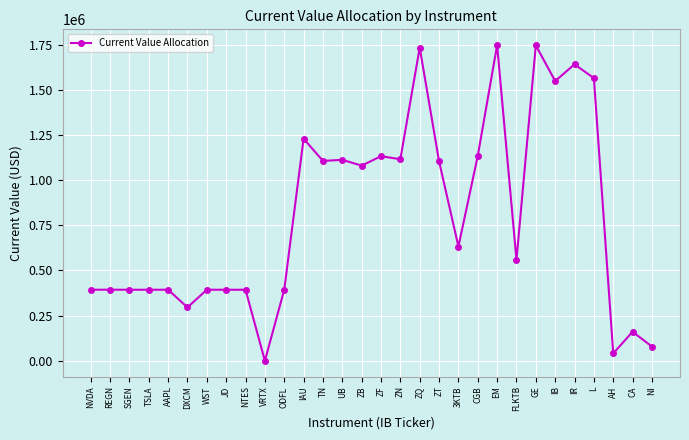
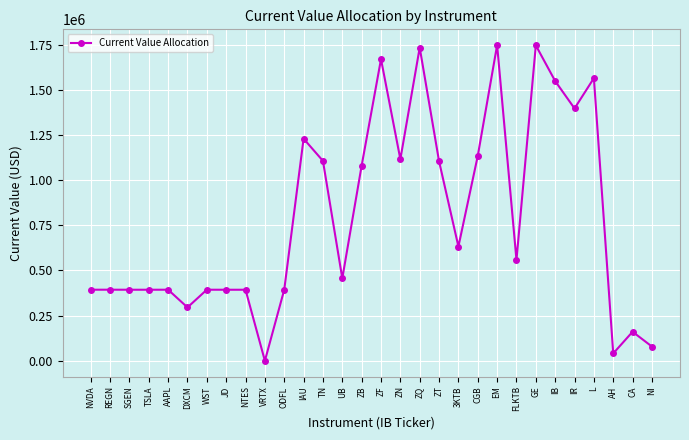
  {
    "NVDA": 390000,
    "REGN": 390000,
    "SGEN": 390000,
    "TSLA": 390000,
    "AAPL": 390000,
    "DXCM": 300000,
    "WST": 390000,
    "JD": 390000,
    "NTES": 390000,
    "VRTX": 0,
    "ODFL": 390000,
    "IAU": 1230000,
    "TN": 1110000,
-   "UB": 1110000,
+   "UB": 460000,
    "ZB": 1080000,
-   "ZF": 1130000,
+   "ZF": 1670000,
    "ZN": 1120000,
    "ZQ": 1730000,
    "ZT": 1100000,
    "3KTB": 630000,
    "CGB": 1130000,
    "EM": 1750000,
    "FLKTB": 560000,
    "GE": 1750000,
    "IB": 1550000,
-   "IR": 1640000,
+   "IR": 1400000,
    "L": 1560000,
    "AH": 40000,
    "CA": 160000,
    "NI": 80000
  }
